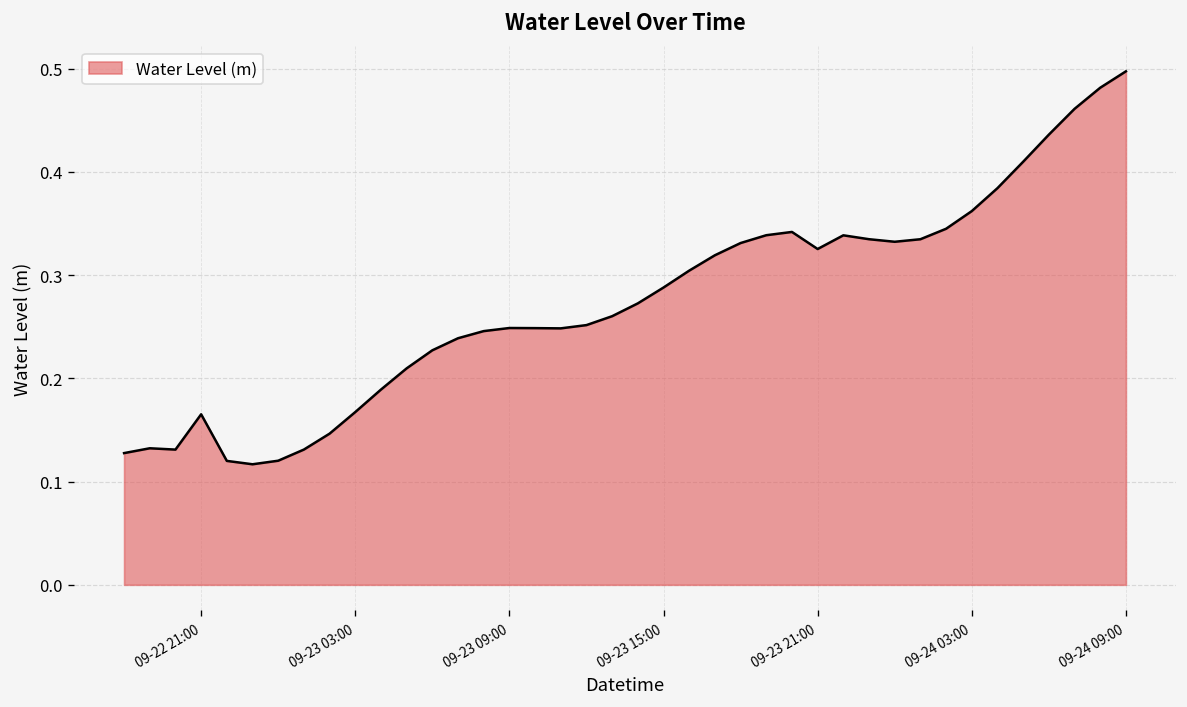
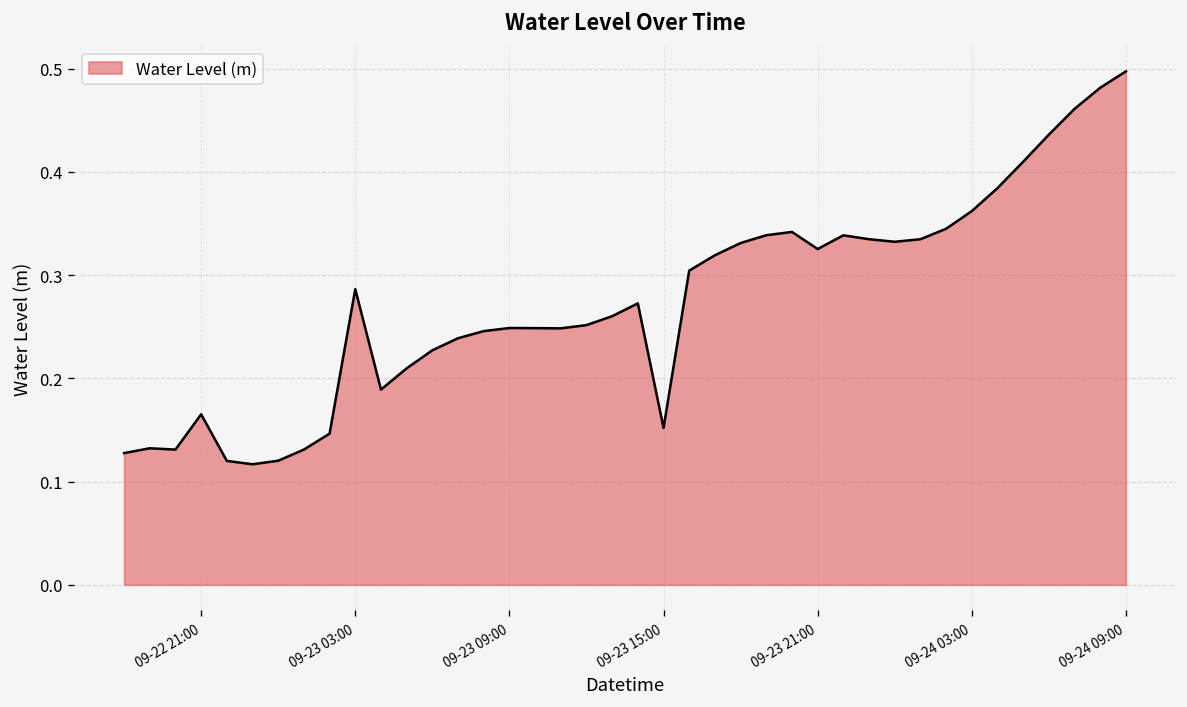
  {
    "09-22 21:00": 0.17,
-   "09-23 03:00": 0.17,
+   "09-23 03:00": 0.29,
    "09-23 09:00": 0.25,
-   "09-23 15:00": 0.29,
+   "09-23 15:00": 0.15,
    "09-23 21:00": 0.33,
    "09-24 03:00": 0.36,
    "09-24 09:00": 0.50
  }
